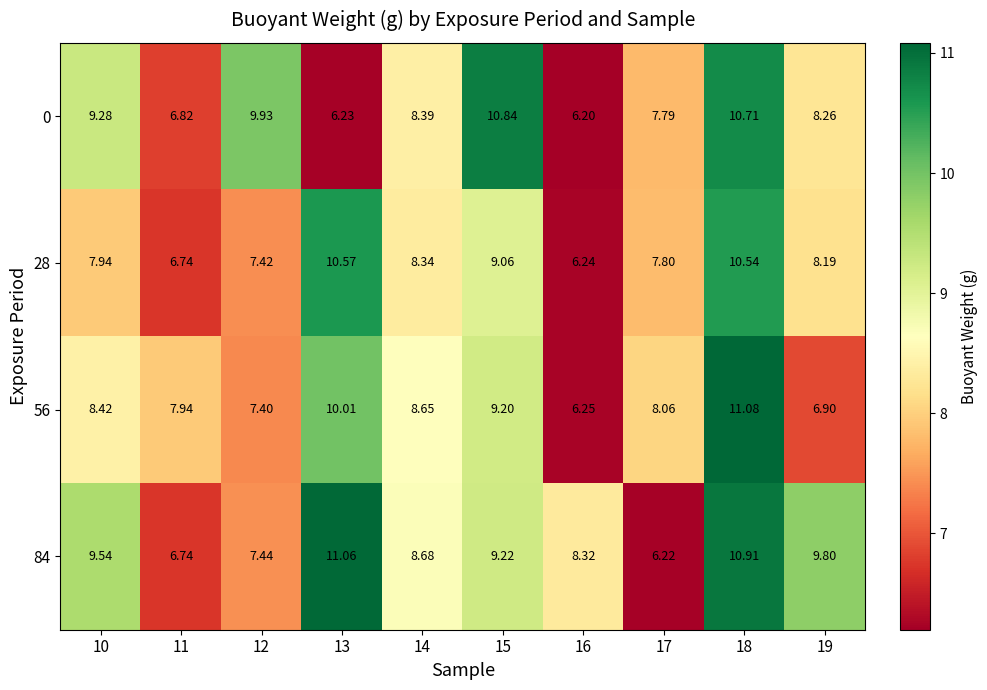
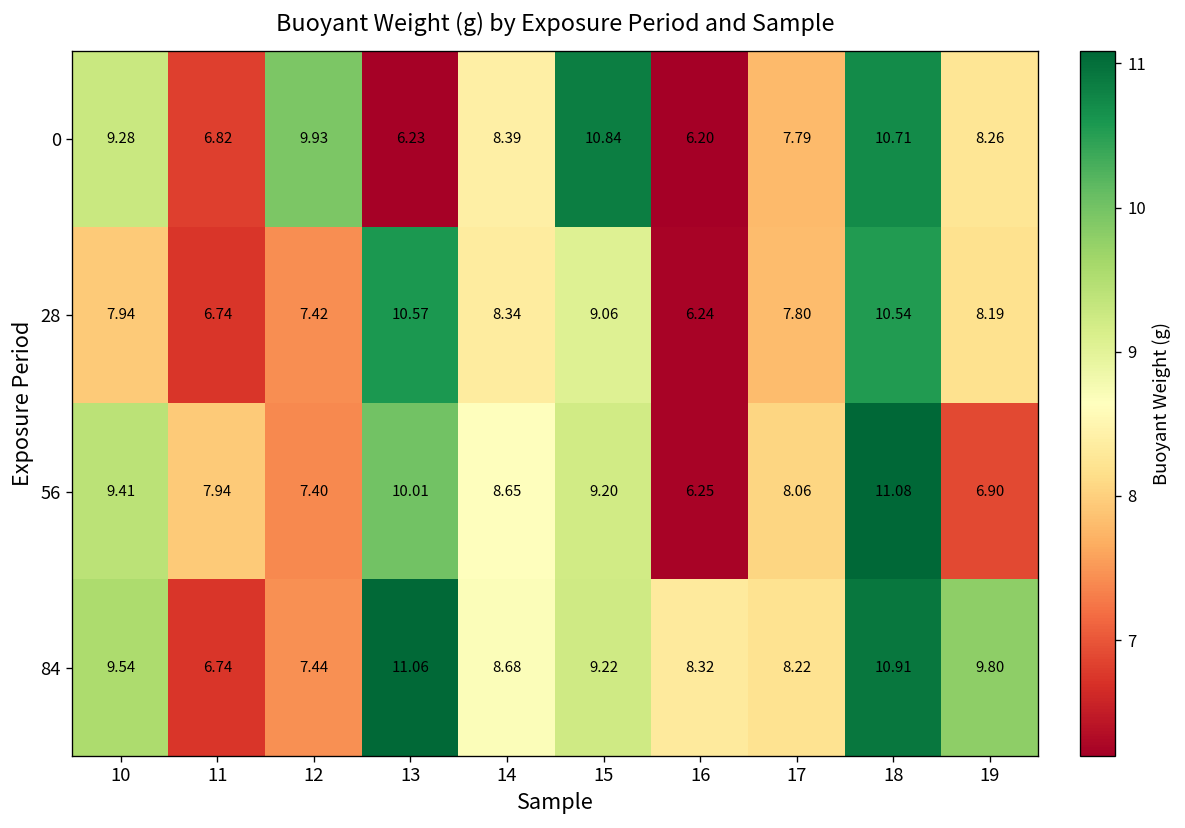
  {
    "0": {
      "10": 9.28,
      "11": 6.82,
      "12": 9.93,
      "13": 6.23,
      "14": 8.39,
      "15": 10.84,
      "16": 6.20,
      "17": 7.79,
      "18": 10.71,
      "19": 8.26
    },
    "28": {
      "10": 7.94,
      "11": 6.74,
      "12": 7.42,
      "13": 10.57,
      "14": 8.34,
      "15": 9.06,
      "16": 6.24,
      "17": 7.80,
      "18": 10.54,
      "19": 8.19
    },
    "56": {
-     "10": 8.42,
+     "10": 9.41,
      "11": 7.94,
      "12": 7.40,
      "13": 10.01,
      "14": 8.65,
      "15": 9.20,
      "16": 6.25,
      "17": 8.06,
      "18": 11.08,
      "19": 6.90
    },
    "84": {
      "10": 9.54,
      "11": 6.74,
      "12": 7.44,
      "13": 11.06,
      "14": 8.68,
      "15": 9.22,
      "16": 8.32,
-     "17": 6.22,
+     "17": 8.22,
      "18": 10.91,
      "19": 9.80
    }
  }
